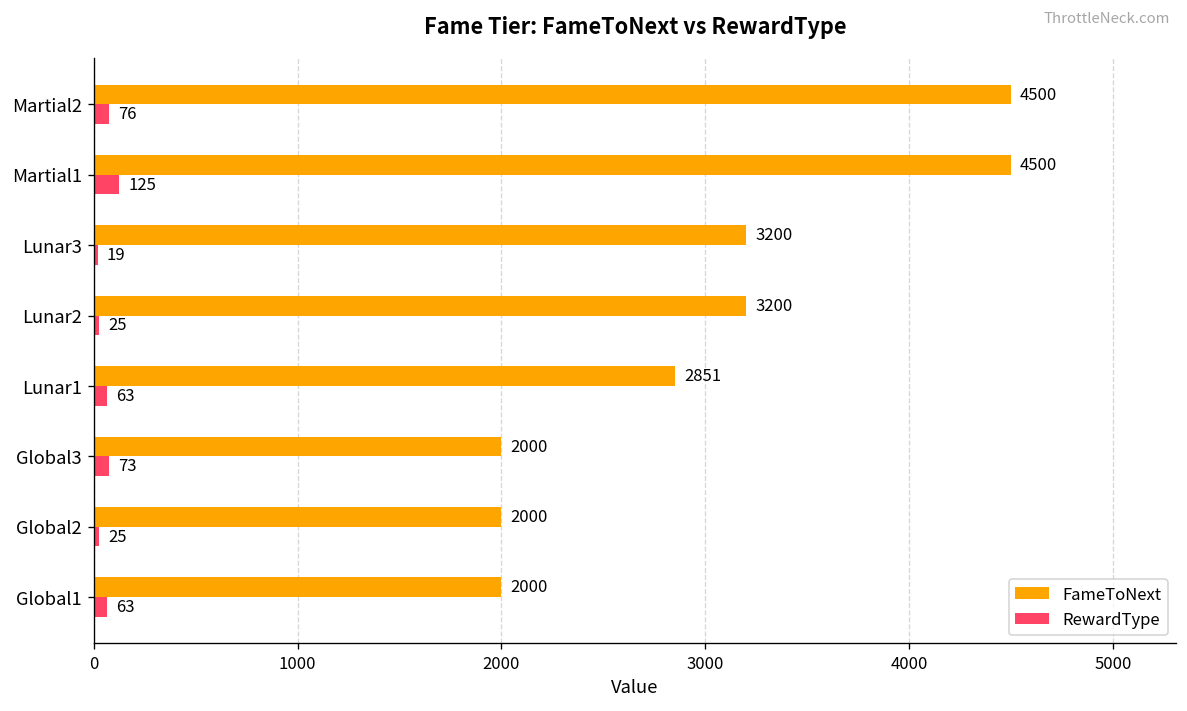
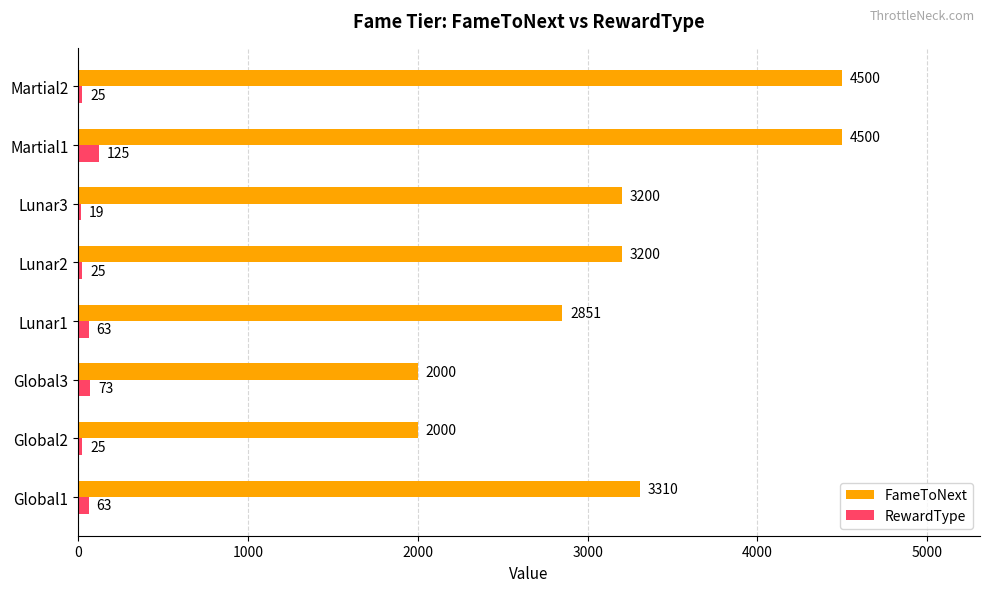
  {
    "FameToNext": {
      "Martial2": 4500,
      "Martial1": 4500,
      "Lunar3": 3200,
      "Lunar2": 3200,
      "Lunar1": 2851,
      "Global3": 2000,
      "Global2": 2000,
-     "Global1": 2000
+     "Global1": 3310
    },
    "RewardType": {
-     "Martial2": 76,
+     "Martial2": 25,
      "Martial1": 125,
      "Lunar3": 19,
      "Lunar2": 25,
      "Lunar1": 63,
      "Global3": 73,
      "Global2": 25,
      "Global1": 63
    }
  }
